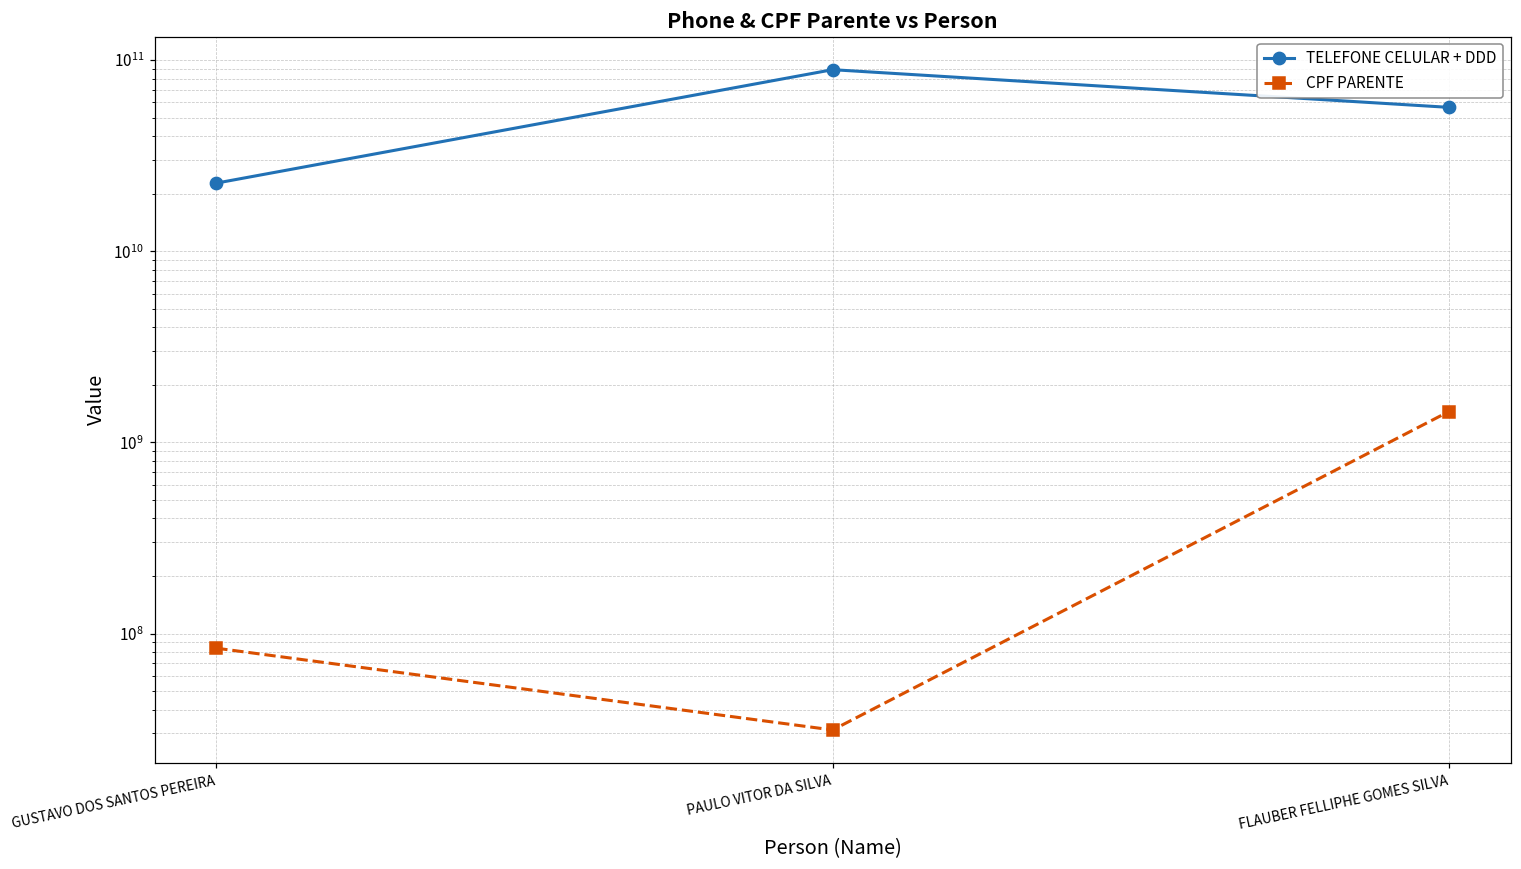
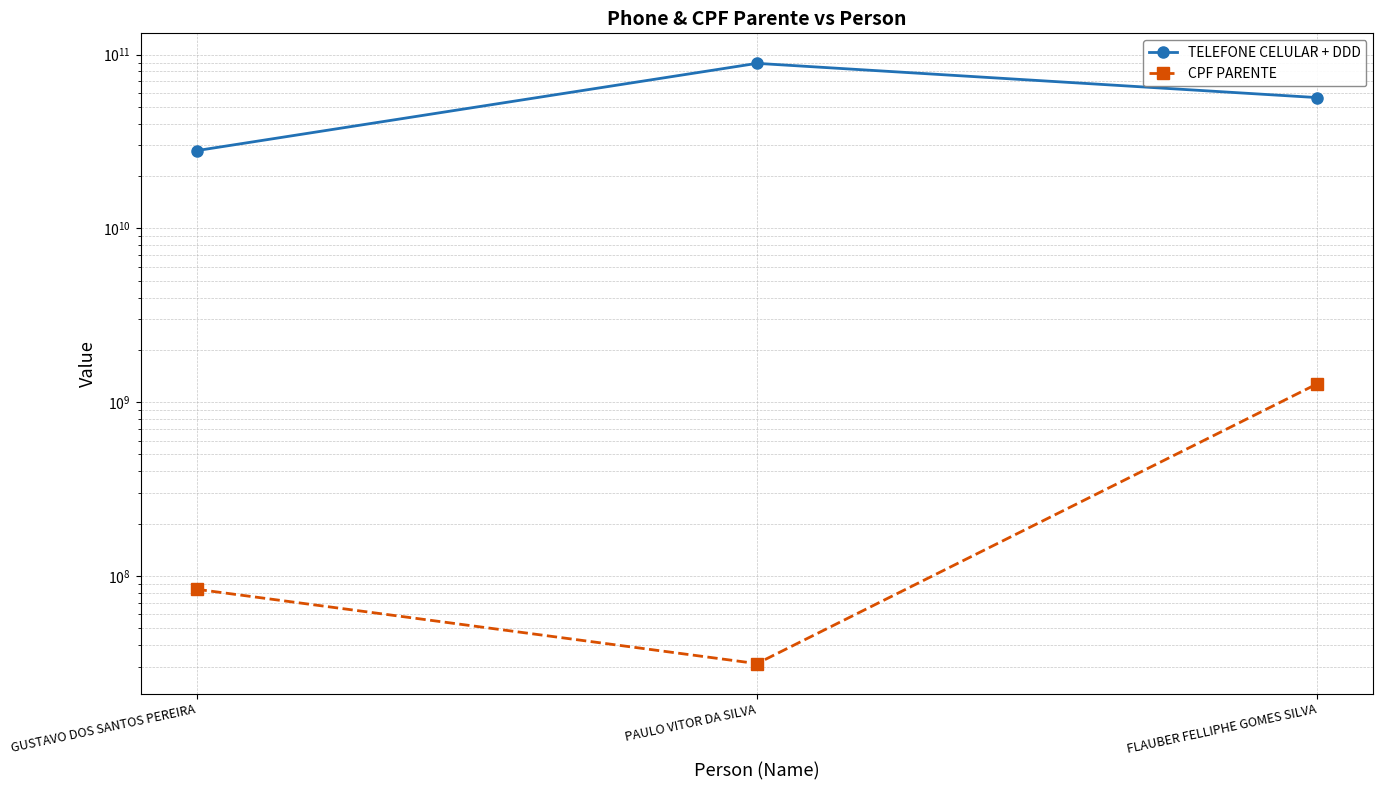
  {
    "TELEFONE CELULAR + DDD": {
-     "GUSTAVO DOS SANTOS PEREIRA": 23000000000,
+     "GUSTAVO DOS SANTOS PEREIRA": 28000000000,
      "PAULO VITOR DA SILVA": 90000000000,
      "FLAUBER FELLIPHE GOMES SILVA": 57000000000
    },
    "CPF PARENTE": {
      "GUSTAVO DOS SANTOS PEREIRA": 80000000,
      "PAULO VITOR DA SILVA": 31000000,
-     "FLAUBER FELLIPHE GOMES SILVA": 1500000000
+     "FLAUBER FELLIPHE GOMES SILVA": 1300000000
    }
  }
